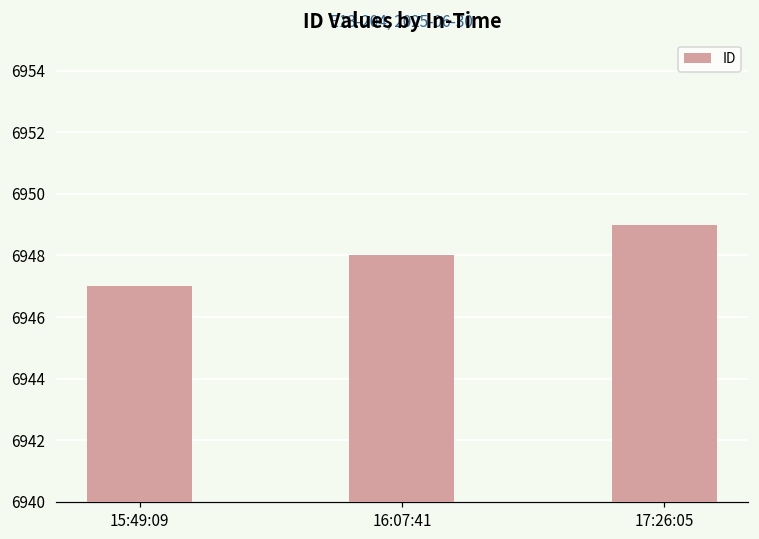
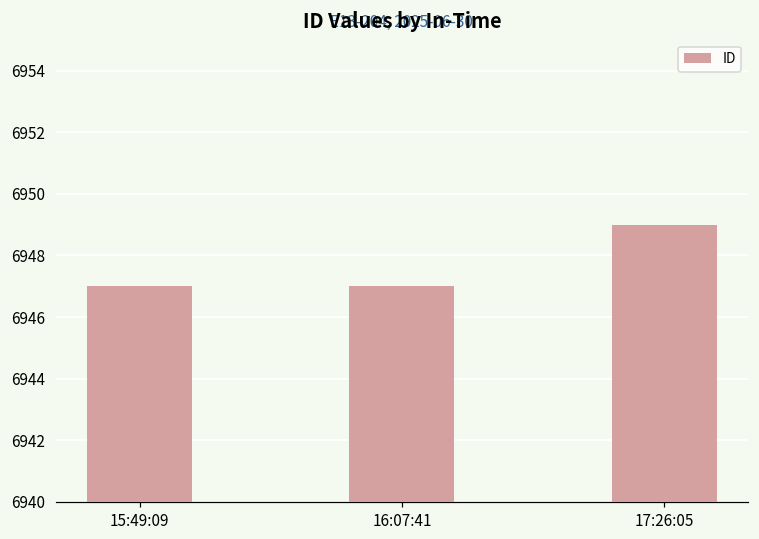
  {
    "15:49:09": 6947,
-   "16:07:41": 6948,
+   "16:07:41": 6947,
    "17:26:05": 6949
  }
